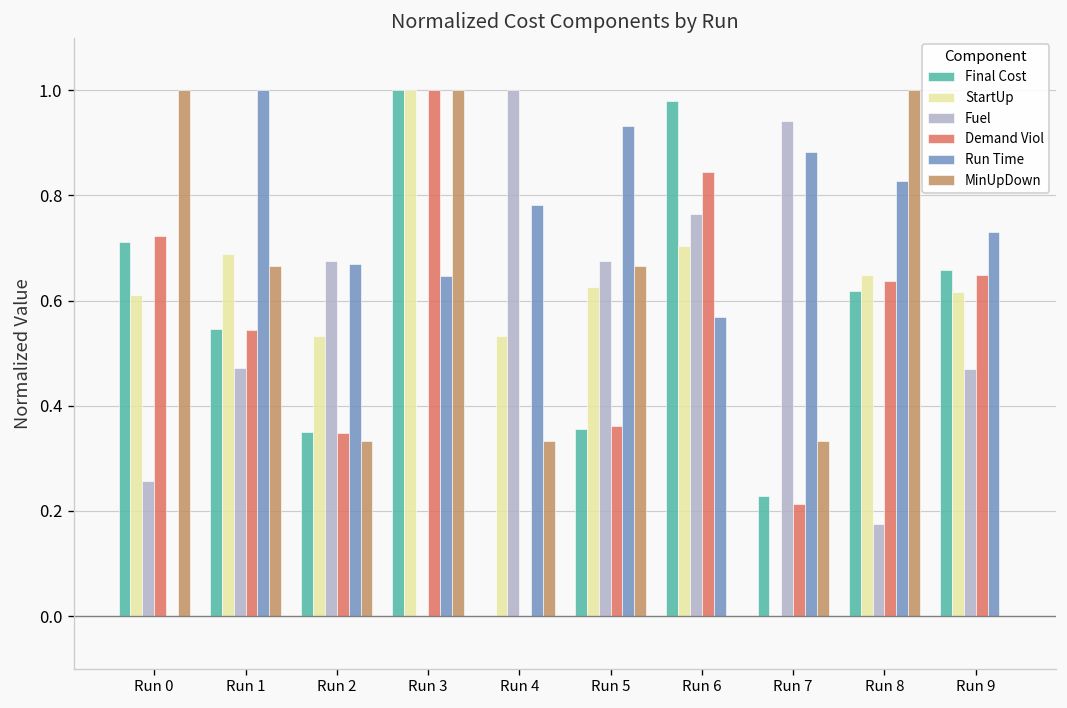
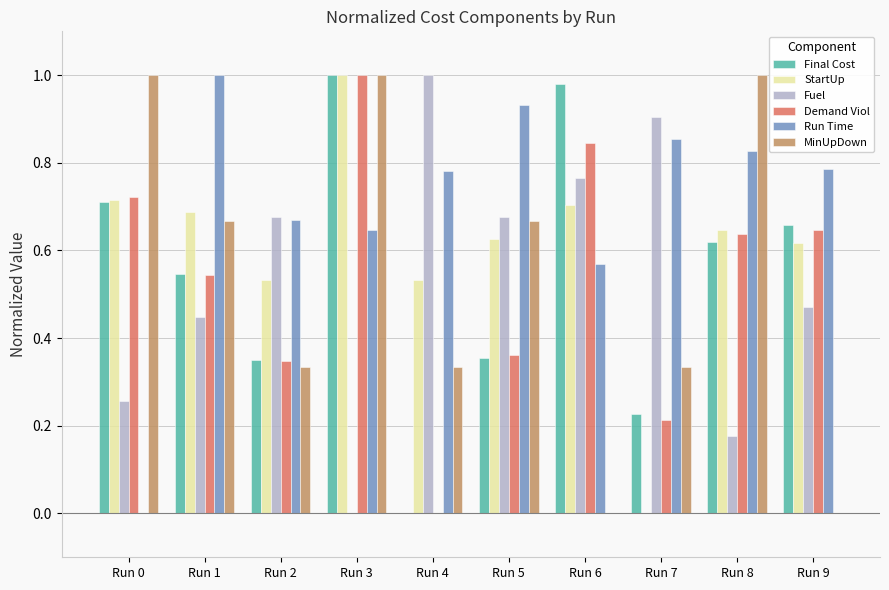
  {
    "Final Cost": {
      "Run 0": 0.71,
      "Run 1": 0.55,
      "Run 2": 0.35,
      "Run 3": 1.00,
      "Run 4": 0.00,
      "Run 5": 0.36,
      "Run 6": 0.98,
      "Run 7": 0.23,
      "Run 8": 0.62,
      "Run 9": 0.66
    },
    "StartUp": {
-     "Run 0": 0.61,
+     "Run 0": 0.72,
      "Run 1": 0.69,
      "Run 2": 0.53,
      "Run 3": 1.00,
      "Run 4": 0.53,
      "Run 5": 0.63,
      "Run 6": 0.70,
      "Run 7": 0.00,
      "Run 8": 0.65,
      "Run 9": 0.62
    },
    "Fuel": {
      "Run 0": 0.26,
-     "Run 1": 0.47,
+     "Run 1": 0.45,
      "Run 2": 0.68,
      "Run 3": 0.00,
      "Run 4": 1.00,
      "Run 5": 0.68,
      "Run 6": 0.77,
-     "Run 7": 0.94,
+     "Run 7": 0.90,
      "Run 8": 0.18,
      "Run 9": 0.47
    },
    "Run Time": {
      "Run 0": 0.00,
      "Run 1": 1.00,
      "Run 2": 0.67,
      "Run 3": 0.65,
      "Run 4": 0.78,
      "Run 5": 0.93,
      "Run 6": 0.57,
-     "Run 7": 0.88,
+     "Run 7": 0.85,
      "Run 8": 0.83,
-     "Run 9": 0.73
+     "Run 9": 0.78
    }
  }
